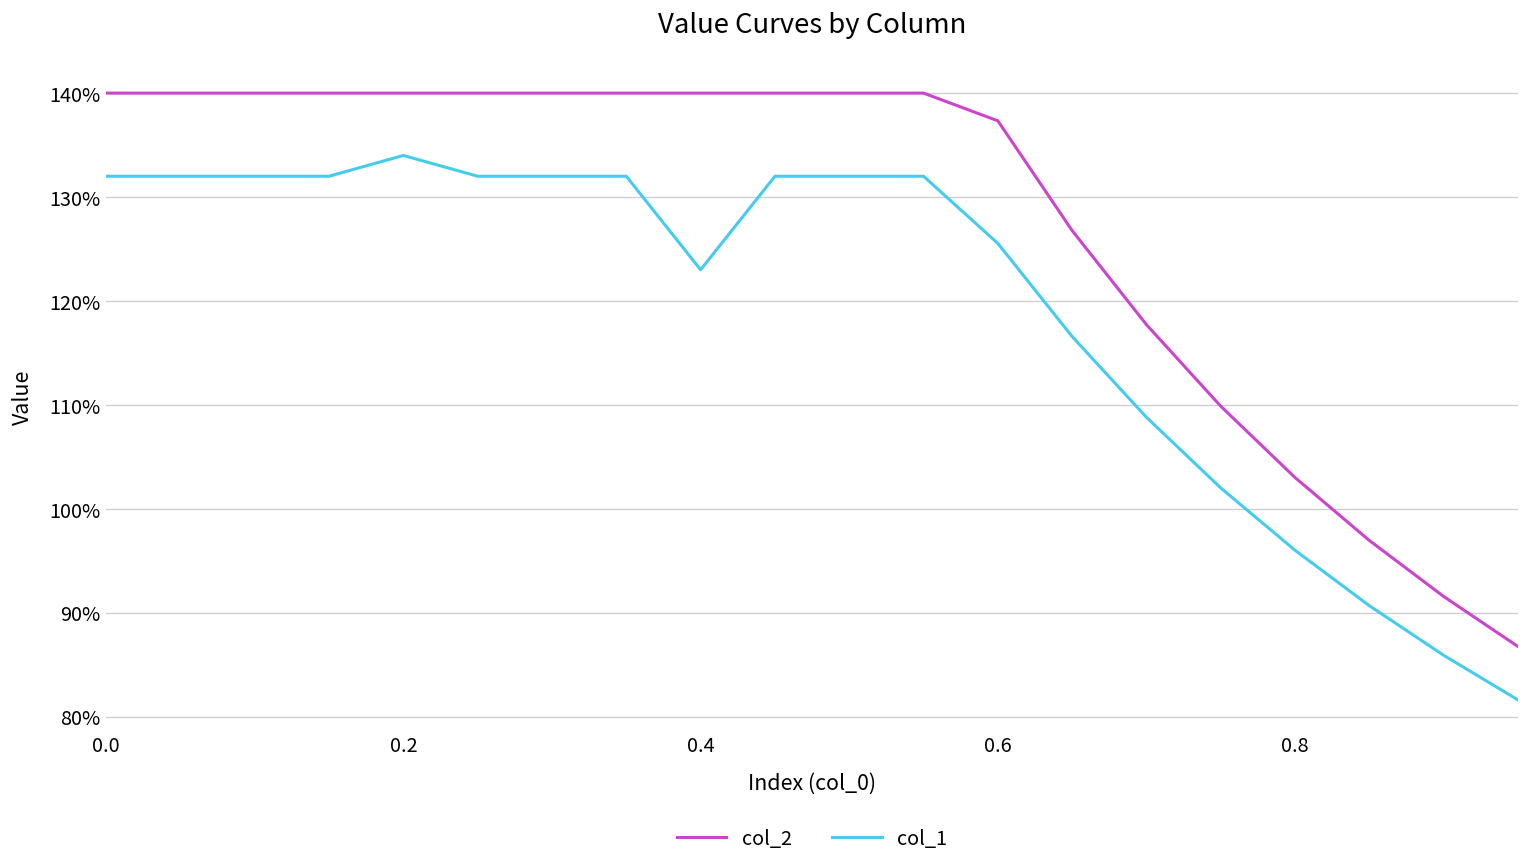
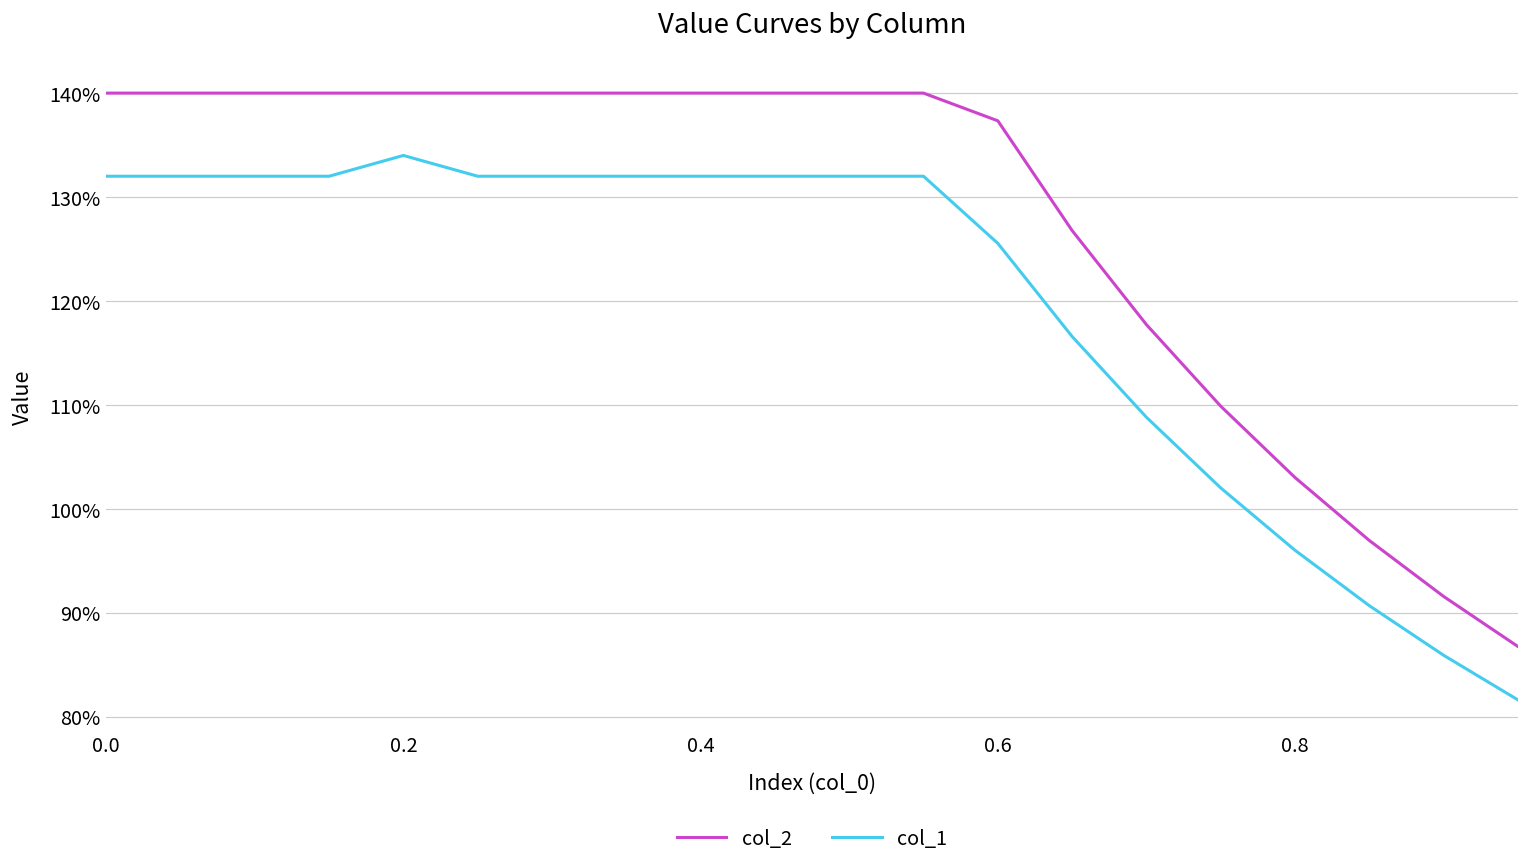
  {
    "col_2": {
      "0.0": "140%",
      "0.2": "140%",
      "0.4": "140%",
      "0.6": "137%",
      "0.8": "103%"
    },
    "col_1": {
      "0.0": "132%",
      "0.2": "134%",
-     "0.4": "123%",
+     "0.4": "132%",
      "0.6": "126%",
      "0.8": "96%"
    }
  }
